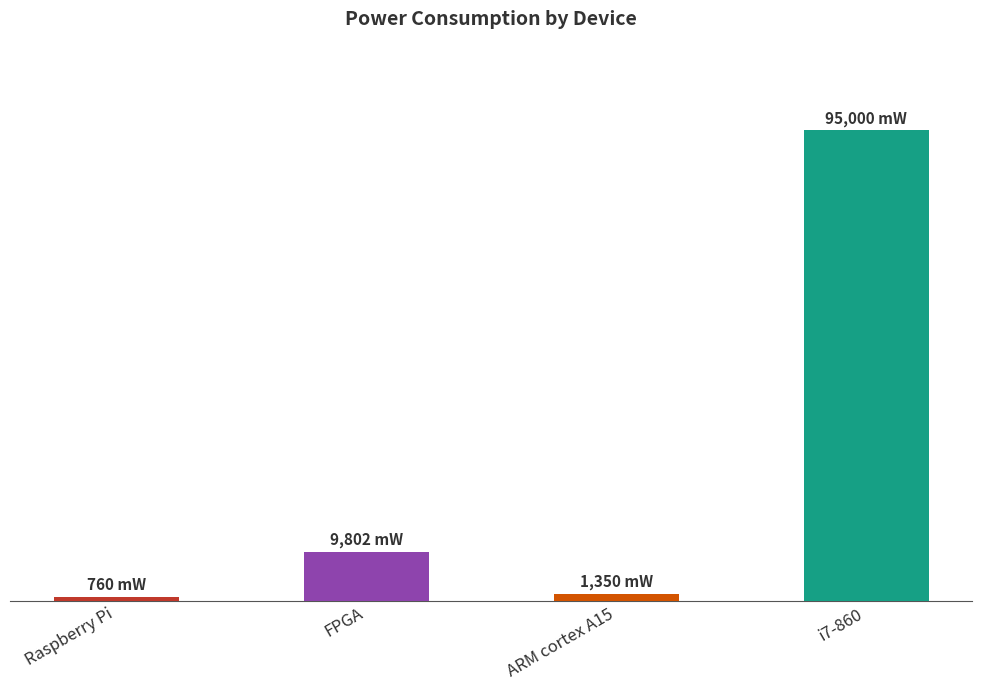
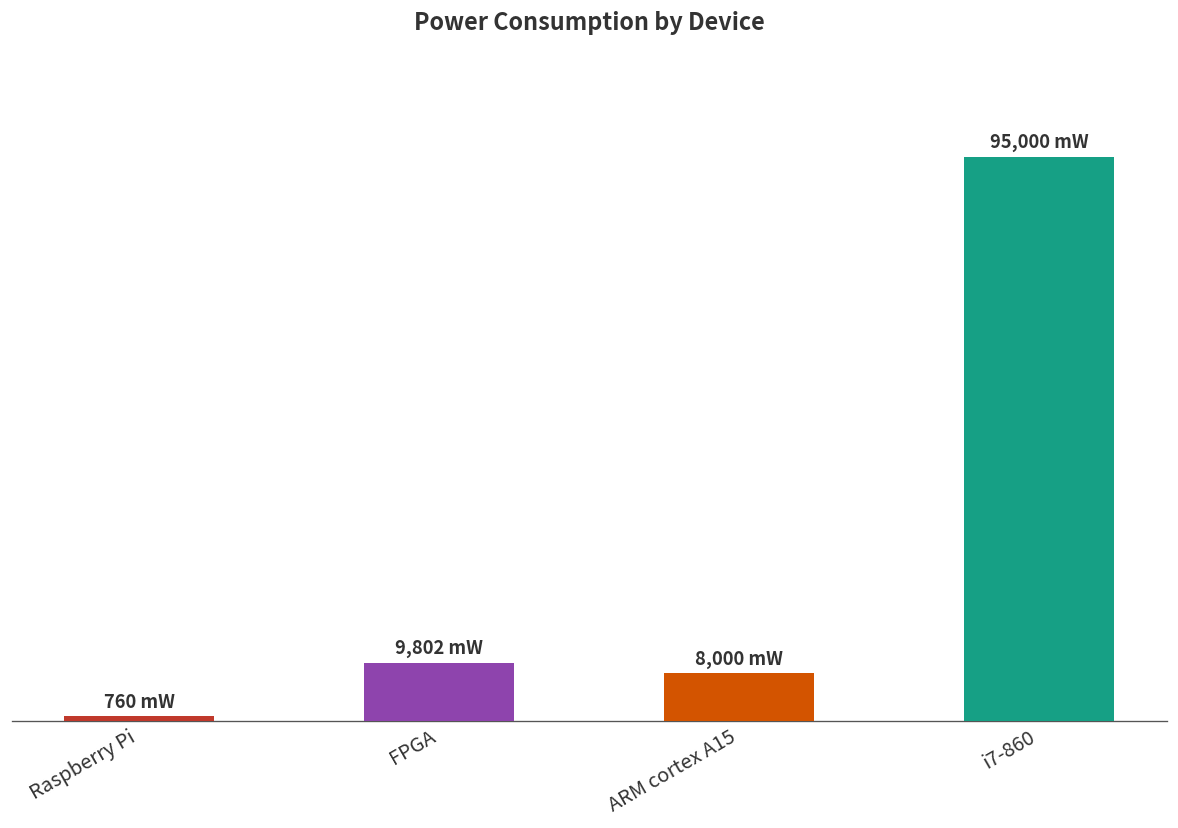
  {
    "Raspberry Pi": "760",
    "FPGA": "9,802",
-   "ARM cortex A15": "1,350",
+   "ARM cortex A15": "8,000",
    "i7-860": "95,000"
  }
